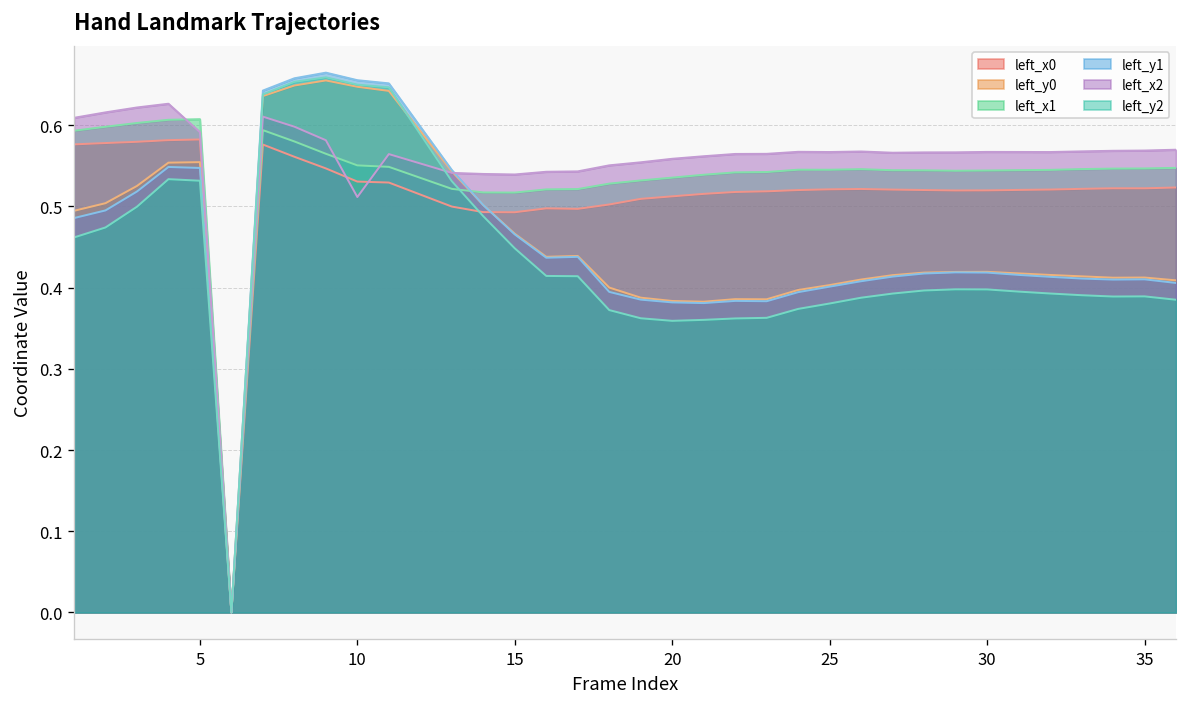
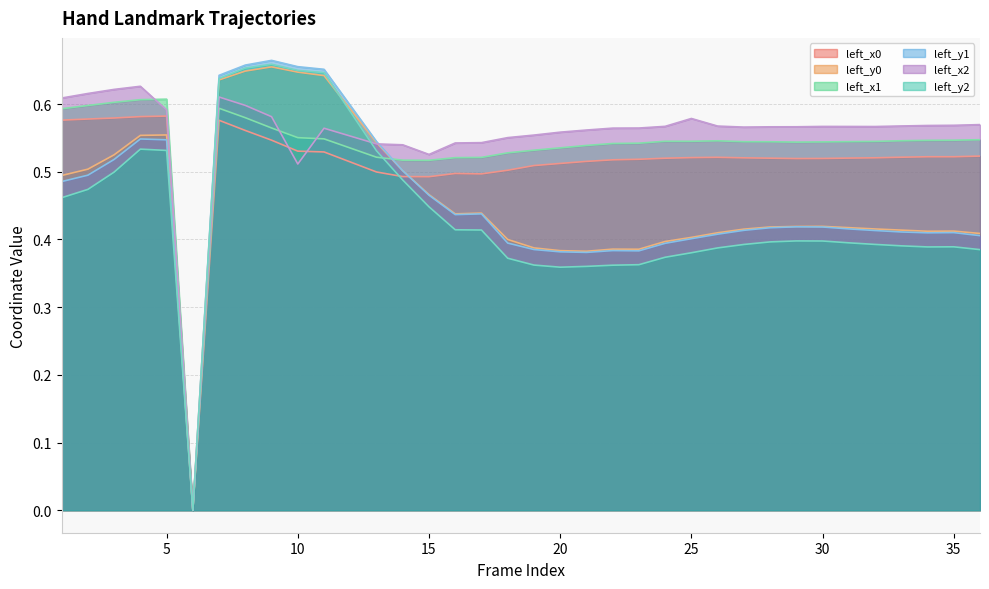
  {
    "left_x2": {
      "5": 0.59,
      "10": 0.51,
-     "15": 0.54,
+     "15": 0.53,
      "20": 0.56,
-     "25": 0.57,
+     "25": 0.58,
      "30": 0.57,
      "35": 0.57
    }
  }
